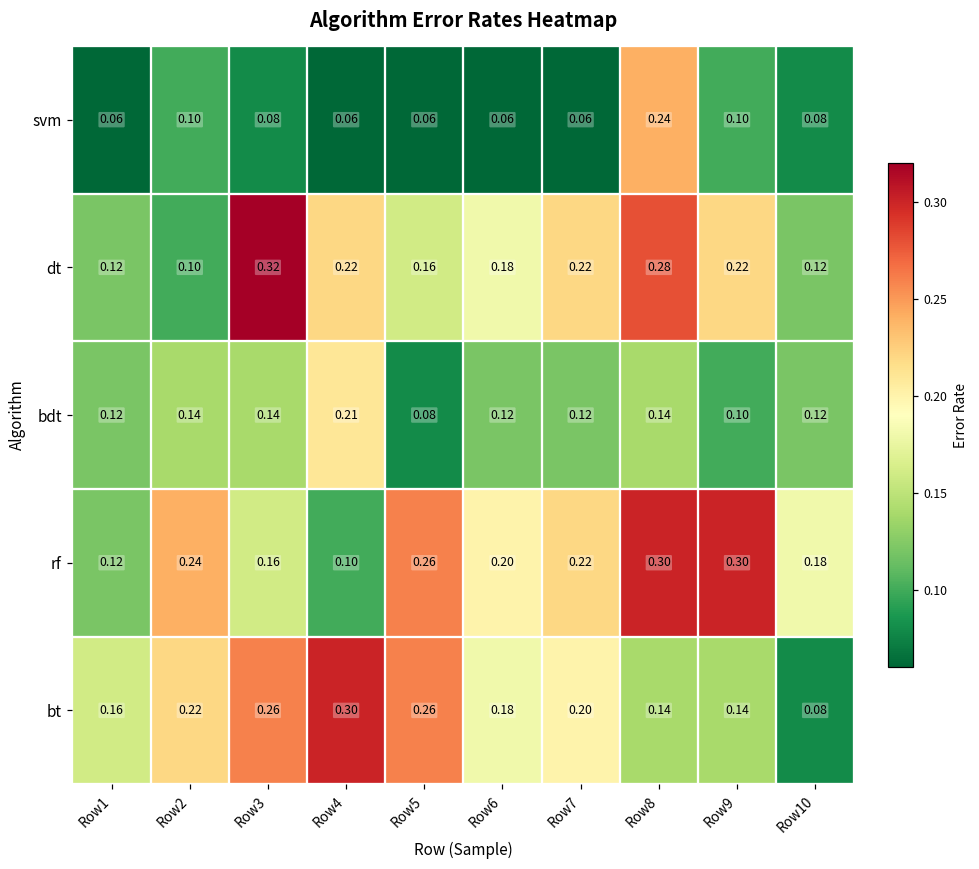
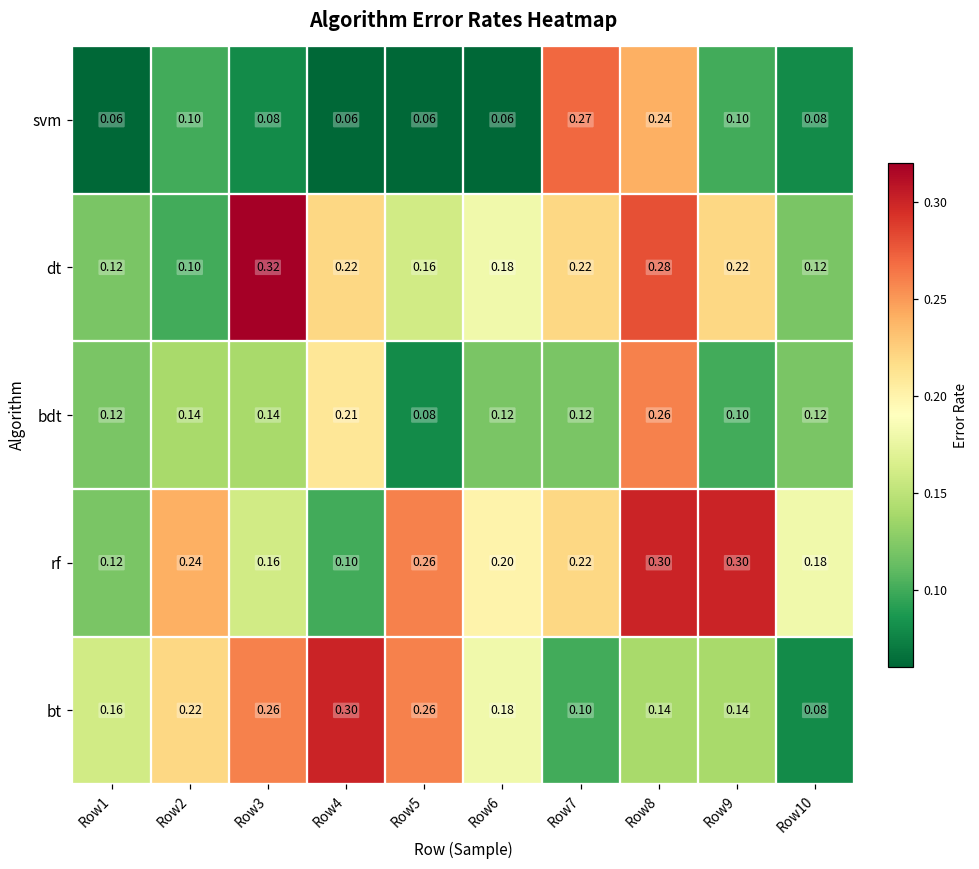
  {
    "svm": {
-     "Row7": 0.06
+     "Row7": 0.27
    },
    "bdt": {
-     "Row8": 0.14
+     "Row8": 0.26
    },
    "bt": {
-     "Row7": 0.20
+     "Row7": 0.10
    }
  }
